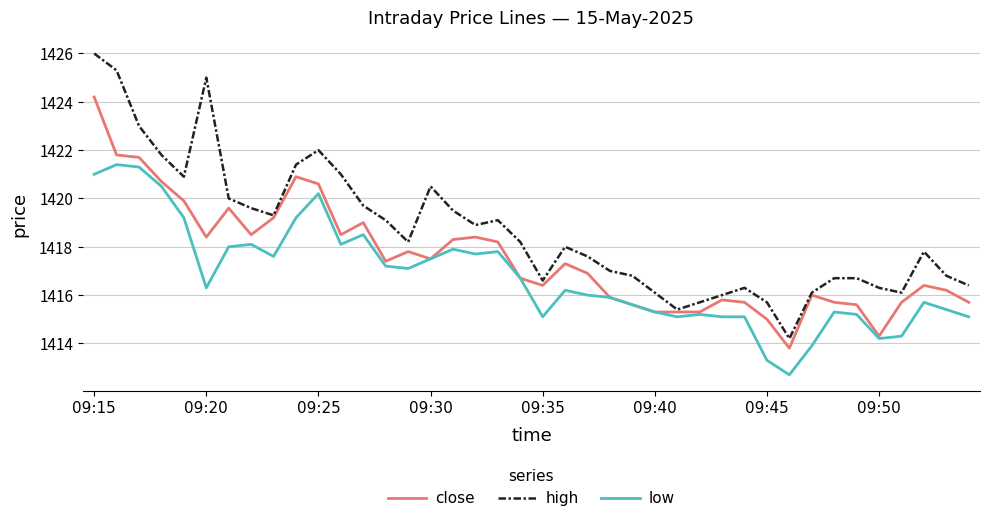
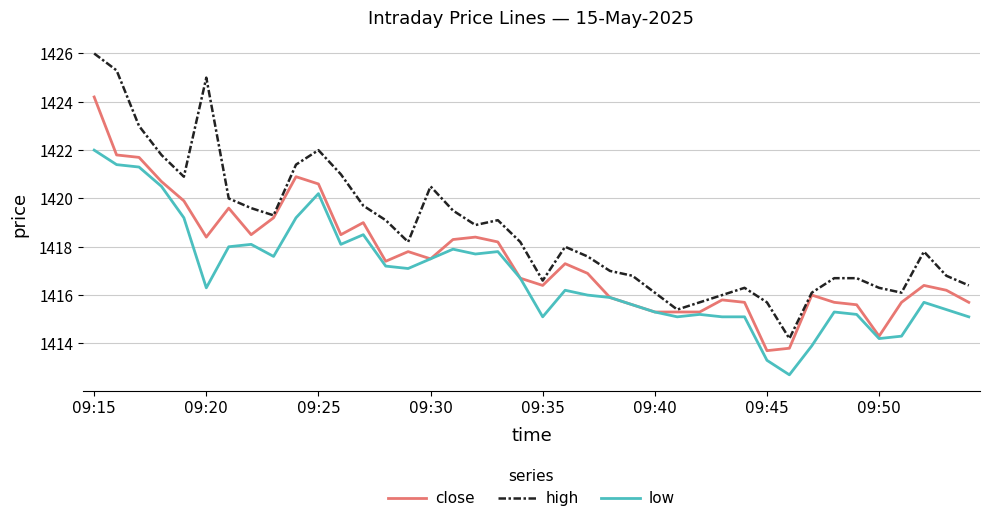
  {
    "close": {
      "09:15": 1424.2,
      "09:20": 1418.4,
      "09:25": 1420.6,
      "09:35": 1416.4,
-     "09:45": 1415.0
+     "09:45": 1413.7
    },
    "high": {
      "09:15": 1426.0,
      "09:20": 1425.0,
      "09:25": 1422.0,
      "09:30": 1420.5,
      "09:35": 1416.6,
      "09:40": 1416.1,
      "09:45": 1415.7,
      "09:50": 1416.3
    },
    "low": {
-     "09:15": 1421,
+     "09:15": 1422,
      "09:20": 1416.3,
      "09:25": 1420.2,
      "09:35": 1415,
      "09:45": 1413.3
    }
  }
